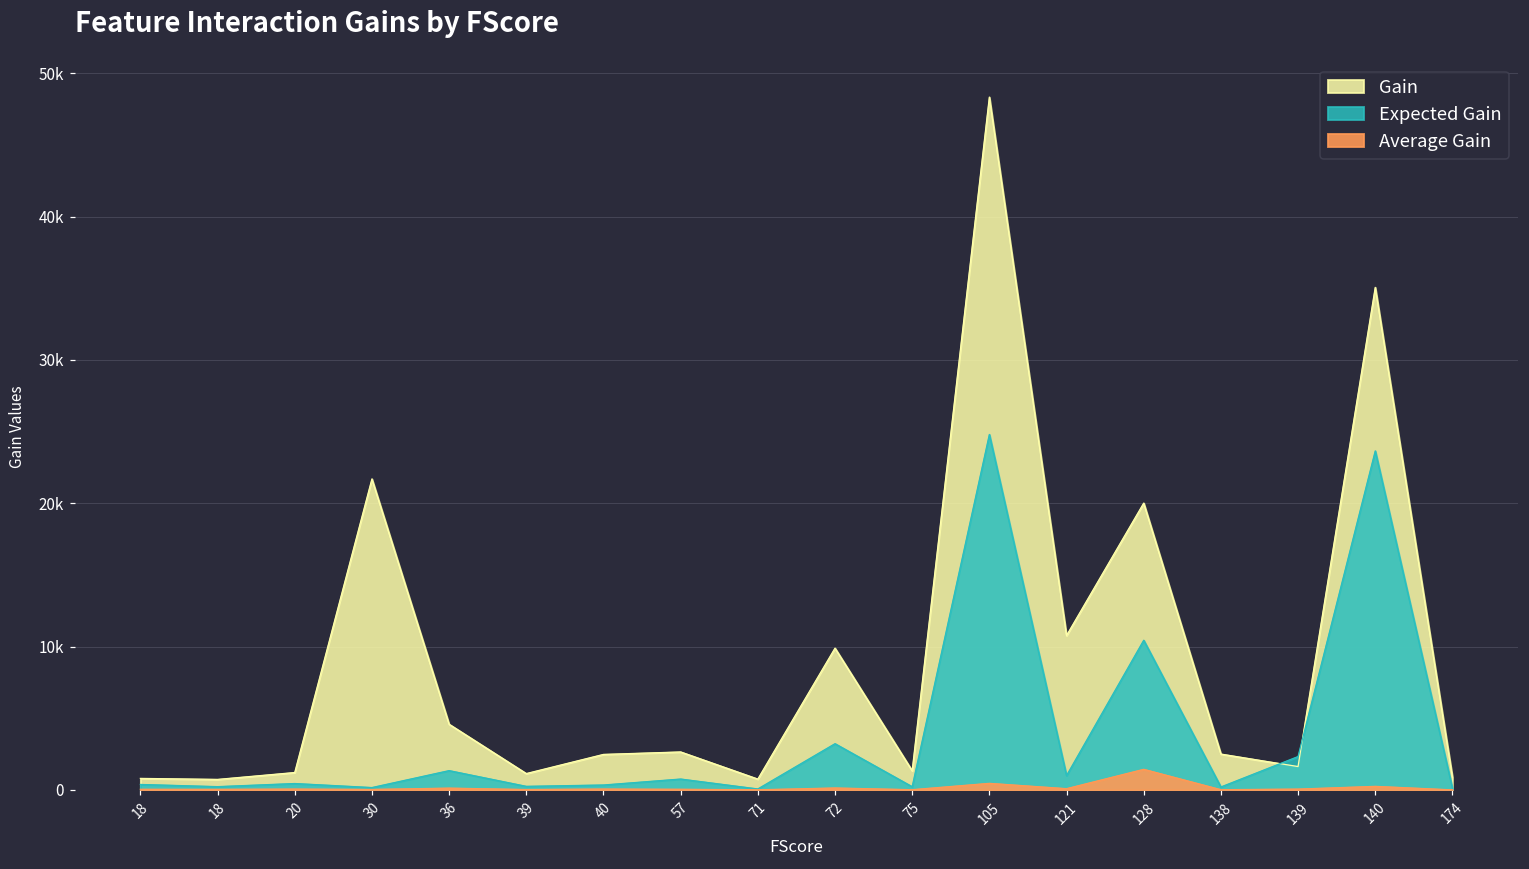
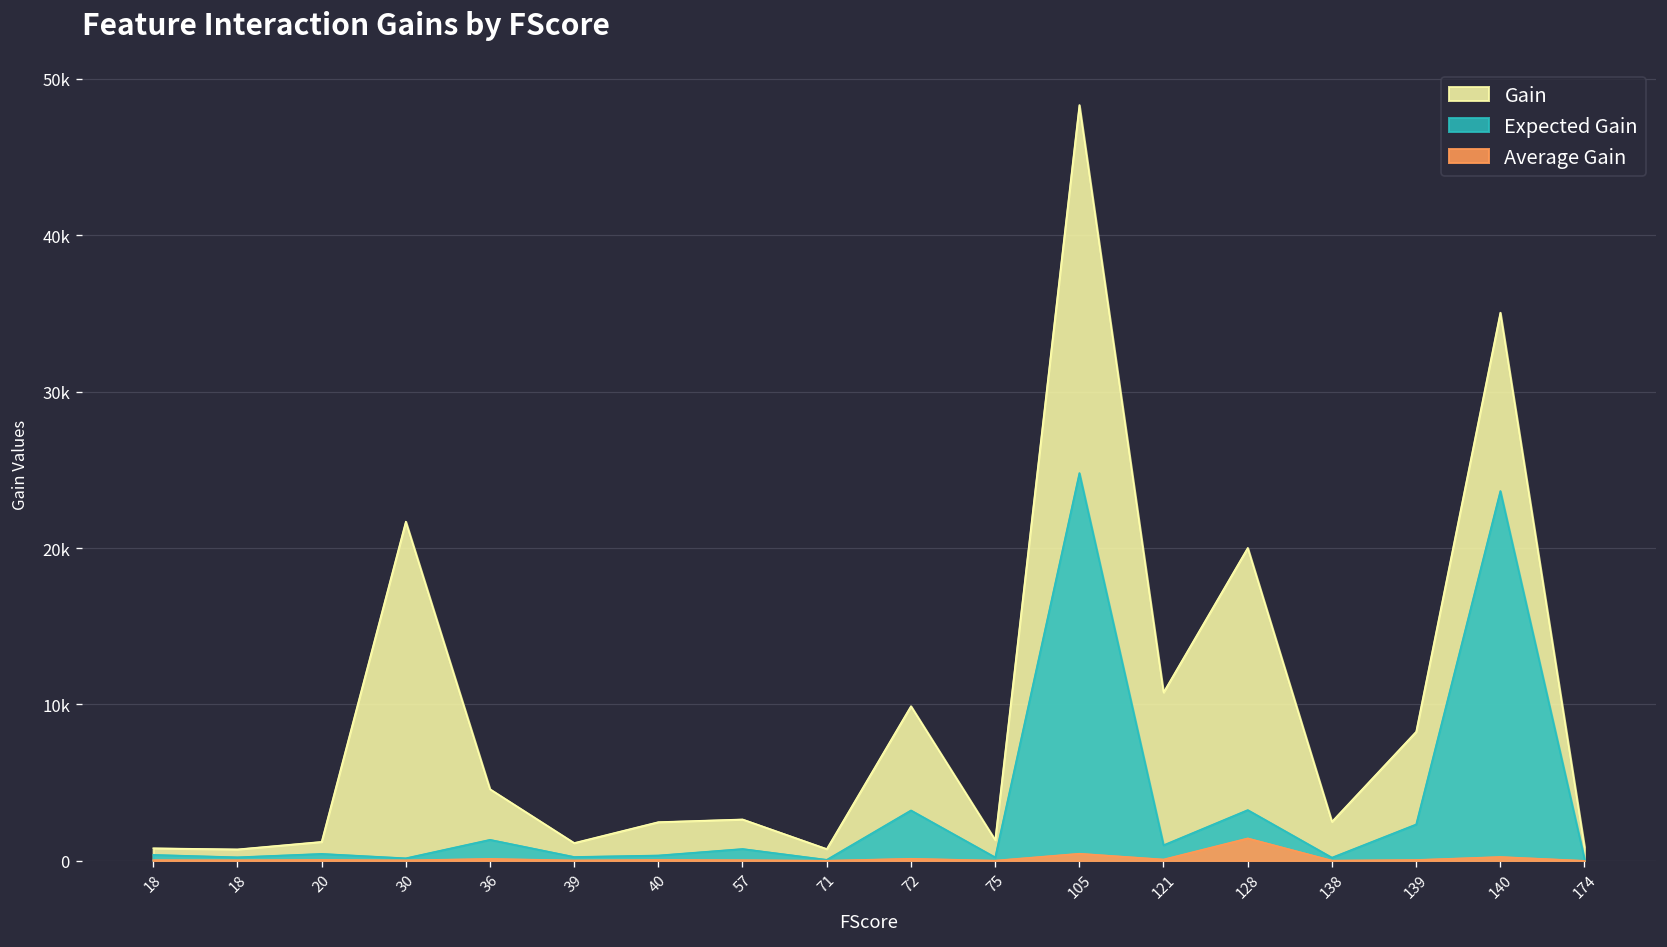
  {
    "Gain": {
      "20": 1200,
      "30": 21700,
      "36": 4600,
      "39": 1100,
      "40": 2500,
      "57": 2700,
      "71": 800,
      "72": 9900,
      "75": 1300,
      "105": 48300,
      "121": 10800,
      "128": 20000,
      "138": 2500,
-     "139": 1600,
+     "139": 8300,
      "140": 35100,
      "174": 900
    },
    "Expected Gain": {
      "20": 400,
      "36": 1300,
      "39": 300,
      "40": 300,
      "57": 800,
      "72": 3200,
      "75": 200,
      "105": 24800,
      "121": 1000,
-     "128": 10400,
+     "128": 3300,
      "139": 2300,
      "140": 23700
    },
    "Average Gain": {
      "20": 100,
      "36": 100,
      "39": 0,
      "40": 100,
      "57": 0,
      "72": 100,
      "75": 0,
      "105": 500,
      "121": 100,
      "128": 1400,
      "139": 100,
      "140": 300
    }
  }
